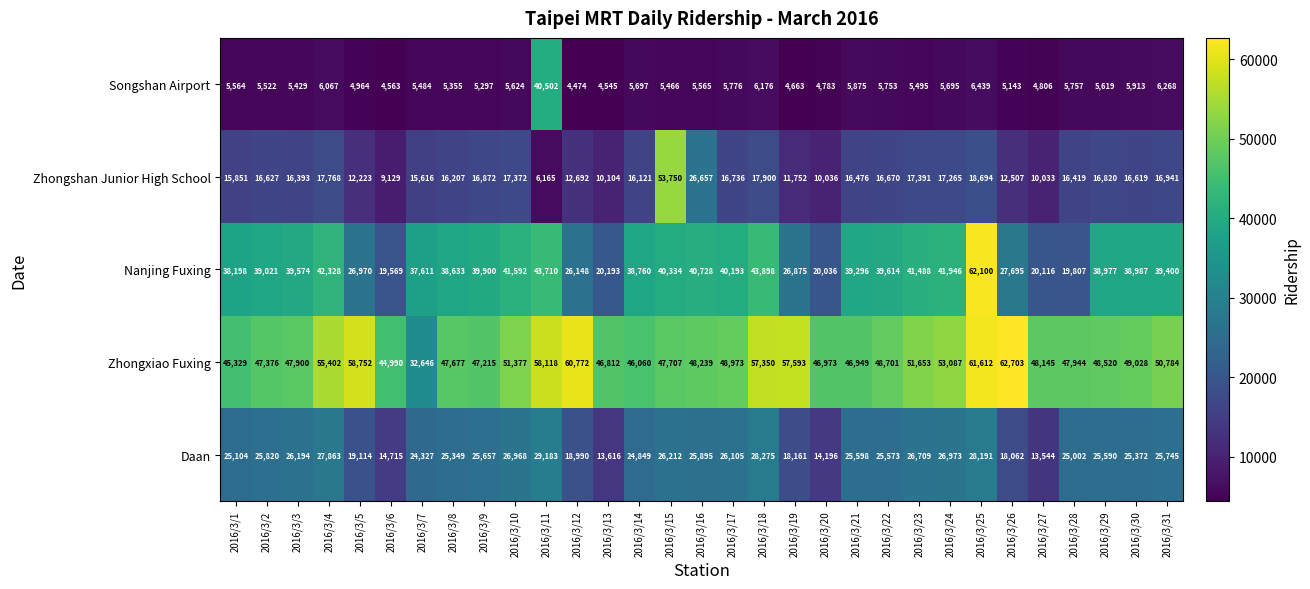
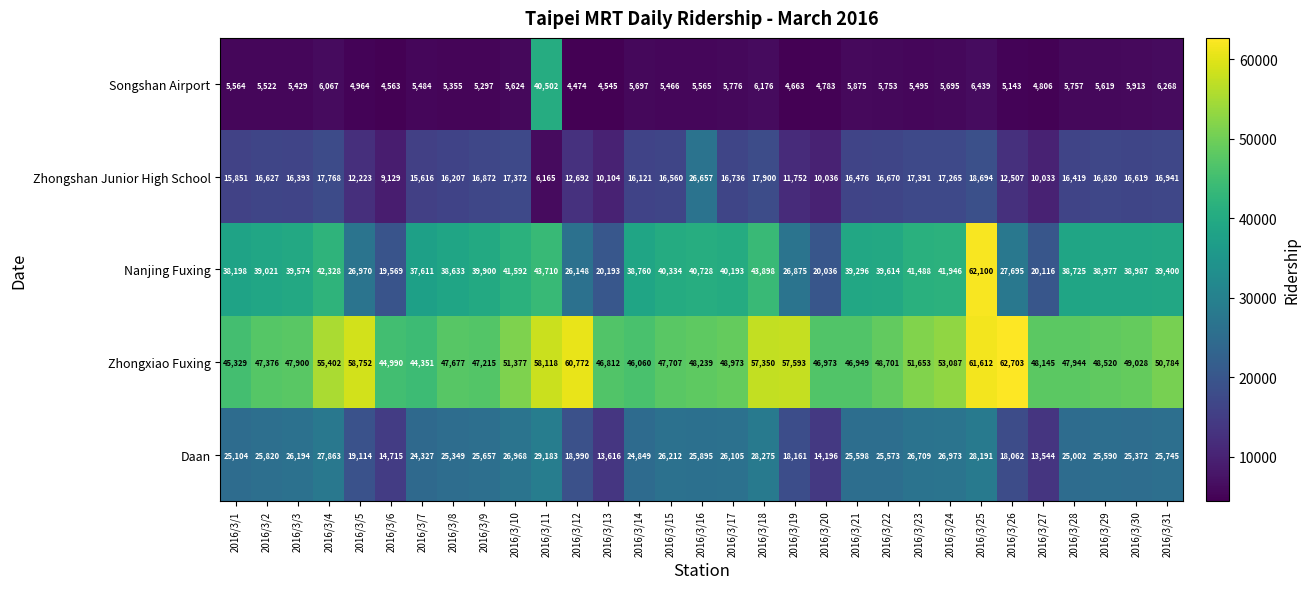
  {
    "Songshan Airport": {
      "2016/3/1": "5,564",
      "2016/3/2": "5,522",
      "2016/3/3": "5,429",
      "2016/3/4": "6,067",
      "2016/3/5": "4,964",
      "2016/3/6": "4,563",
      "2016/3/7": "5,484",
      "2016/3/8": "5,355",
      "2016/3/9": "5,297",
      "2016/3/10": "5,624",
      "2016/3/11": "40,502",
      "2016/3/12": "4,474",
      "2016/3/13": "4,545",
      "2016/3/14": "5,697",
      "2016/3/15": "5,466",
      "2016/3/16": "5,565",
      "2016/3/17": "5,776",
      "2016/3/18": "6,176",
      "2016/3/19": "4,663",
      "2016/3/20": "4,783",
      "2016/3/21": "5,875",
      "2016/3/22": "5,753",
      "2016/3/23": "5,495",
      "2016/3/24": "5,695",
      "2016/3/25": "6,439",
      "2016/3/26": "5,143",
      "2016/3/27": "4,806",
      "2016/3/28": "5,757",
      "2016/3/29": "5,619",
      "2016/3/30": "5,913",
      "2016/3/31": "6,268"
    },
    "Zhongshan Junior High School": {
      "2016/3/1": "15,851",
      "2016/3/2": "16,627",
      "2016/3/3": "16,393",
      "2016/3/4": "17,768",
      "2016/3/5": "12,223",
      "2016/3/6": "9,129",
      "2016/3/7": "15,616",
      "2016/3/8": "16,207",
      "2016/3/9": "16,872",
      "2016/3/10": "17,372",
      "2016/3/11": "6,165",
      "2016/3/12": "12,692",
      "2016/3/13": "10,104",
      "2016/3/14": "16,121",
-     "2016/3/15": "53,750",
+     "2016/3/15": "16,560",
      "2016/3/16": "26,657",
      "2016/3/17": "16,736",
      "2016/3/18": "17,900",
      "2016/3/19": "11,752",
      "2016/3/20": "10,036",
      "2016/3/21": "16,476",
      "2016/3/22": "16,670",
      "2016/3/23": "17,391",
      "2016/3/24": "17,265",
      "2016/3/25": "18,694",
      "2016/3/26": "12,507",
      "2016/3/27": "10,033",
      "2016/3/28": "16,419",
      "2016/3/29": "16,820",
      "2016/3/30": "16,619",
      "2016/3/31": "16,941"
    },
    "Nanjing Fuxing": {
      "2016/3/1": "38,198",
      "2016/3/2": "39,021",
      "2016/3/3": "39,574",
      "2016/3/4": "42,328",
      "2016/3/5": "26,970",
      "2016/3/6": "19,569",
      "2016/3/7": "37,611",
      "2016/3/8": "38,633",
      "2016/3/9": "39,900",
      "2016/3/10": "41,592",
      "2016/3/11": "43,710",
      "2016/3/12": "26,148",
      "2016/3/13": "20,193",
      "2016/3/14": "38,760",
      "2016/3/15": "40,334",
      "2016/3/16": "40,728",
      "2016/3/17": "40,193",
      "2016/3/18": "43,898",
      "2016/3/19": "26,875",
      "2016/3/20": "20,036",
      "2016/3/21": "39,296",
      "2016/3/22": "39,614",
      "2016/3/23": "41,488",
      "2016/3/24": "41,946",
      "2016/3/25": "62,100",
      "2016/3/26": "27,695",
      "2016/3/27": "20,116",
-     "2016/3/28": "19,807",
+     "2016/3/28": "38,725",
      "2016/3/29": "38,977",
      "2016/3/30": "38,987",
      "2016/3/31": "39,400"
    },
    "Zhongxiao Fuxing": {
      "2016/3/1": "45,329",
      "2016/3/2": "47,376",
      "2016/3/3": "47,900",
      "2016/3/4": "55,402",
      "2016/3/5": "58,752",
      "2016/3/6": "44,990",
-     "2016/3/7": "32,646",
+     "2016/3/7": "44,351",
      "2016/3/8": "47,677",
      "2016/3/9": "47,215",
      "2016/3/10": "51,377",
      "2016/3/11": "58,118",
      "2016/3/12": "60,772",
      "2016/3/13": "46,812",
      "2016/3/14": "46,060",
      "2016/3/15": "47,707",
      "2016/3/16": "48,239",
      "2016/3/17": "48,973",
      "2016/3/18": "57,350",
      "2016/3/19": "57,593",
      "2016/3/20": "46,973",
      "2016/3/21": "46,949",
      "2016/3/22": "48,701",
      "2016/3/23": "51,653",
      "2016/3/24": "53,087",
      "2016/3/25": "61,612",
      "2016/3/26": "62,703",
      "2016/3/27": "48,145",
      "2016/3/28": "47,944",
      "2016/3/29": "48,520",
      "2016/3/30": "49,028",
      "2016/3/31": "50,784"
    },
    "Daan": {
      "2016/3/1": "25,104",
      "2016/3/2": "25,820",
      "2016/3/3": "26,194",
      "2016/3/4": "27,863",
      "2016/3/5": "19,114",
      "2016/3/6": "14,715",
      "2016/3/7": "24,327",
      "2016/3/8": "25,349",
      "2016/3/9": "25,657",
      "2016/3/10": "26,968",
      "2016/3/11": "29,183",
      "2016/3/12": "18,990",
      "2016/3/13": "13,616",
      "2016/3/14": "24,849",
      "2016/3/15": "26,212",
      "2016/3/16": "25,895",
      "2016/3/17": "26,105",
      "2016/3/18": "28,275",
      "2016/3/19": "18,161",
      "2016/3/20": "14,196",
      "2016/3/21": "25,598",
      "2016/3/22": "25,573",
      "2016/3/23": "26,709",
      "2016/3/24": "26,973",
      "2016/3/25": "28,191",
      "2016/3/26": "18,062",
      "2016/3/27": "13,544",
      "2016/3/28": "25,002",
      "2016/3/29": "25,590",
      "2016/3/30": "25,372",
      "2016/3/31": "25,745"
    }
  }
